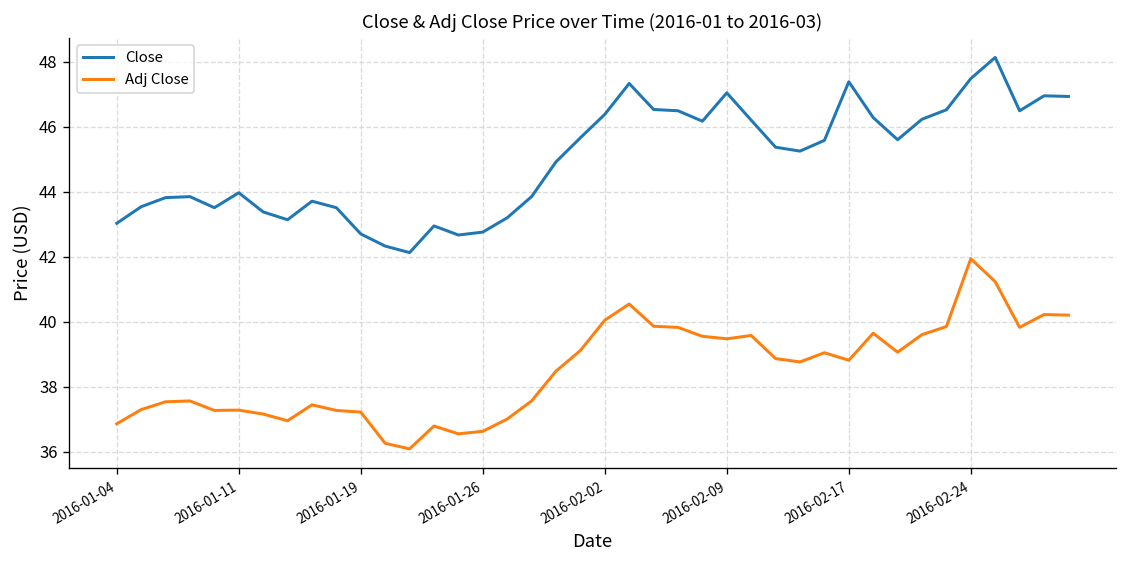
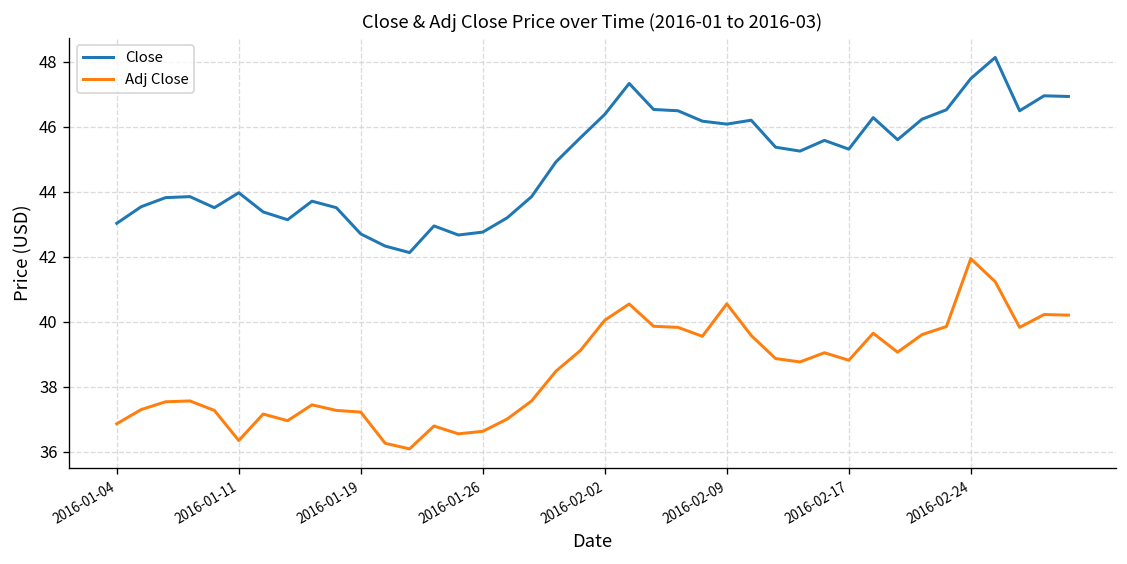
  {
    "Close": {
      "2016-01-04": 43.0,
      "2016-01-11": 44.0,
      "2016-01-19": 42.7,
      "2016-01-26": 42.8,
      "2016-02-02": 46.4,
-     "2016-02-09": 47.0,
-     "2016-02-17": 47.4,
+     "2016-02-09": 46.1,
+     "2016-02-17": 45.3,
      "2016-02-24": 47.5
    },
    "Adj Close": {
      "2016-01-04": 36.9,
-     "2016-01-11": 37.3,
+     "2016-01-11": 36.4,
      "2016-01-19": 37.2,
      "2016-01-26": 36.6,
      "2016-02-02": 40.1,
-     "2016-02-09": 39.5,
+     "2016-02-09": 40.6,
      "2016-02-17": 38.8,
      "2016-02-24": 41.9
    }
  }
